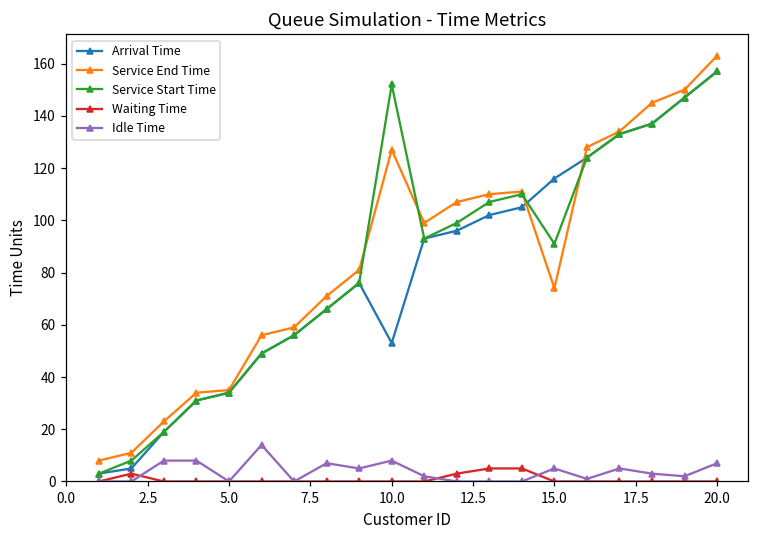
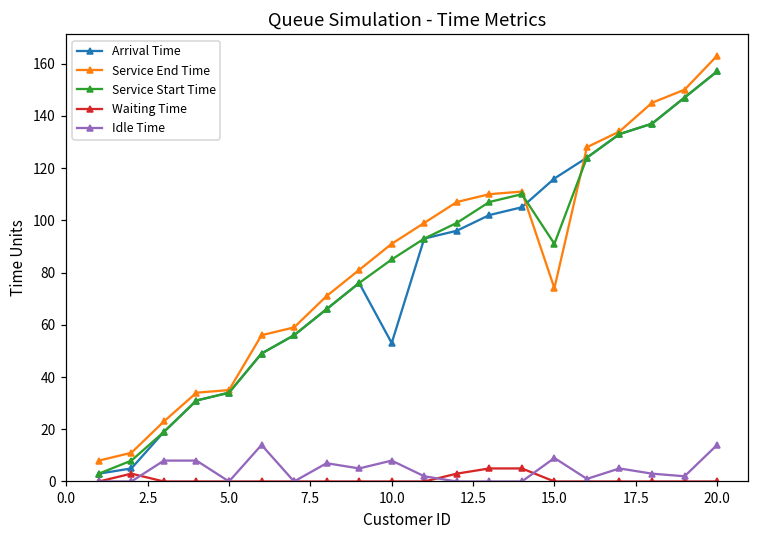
  {
    "Arrival Time": {
      "10.0": 53,
      "15.0": 116
    },
    "Service End Time": {
-     "10.0": 127,
+     "10.0": 91,
      "15.0": 74,
      "20.0": 163
    },
    "Service Start Time": {
-     "10.0": 152,
+     "10.0": 85,
      "15.0": 91
    },
    "Waiting Time": {
      "10.0": 0,
      "15.0": 0,
      "20.0": 0
    },
    "Idle Time": {
      "10.0": 8,
-     "15.0": 5,
-     "20.0": 7
+     "15.0": 9,
+     "20.0": 14
    }
  }
